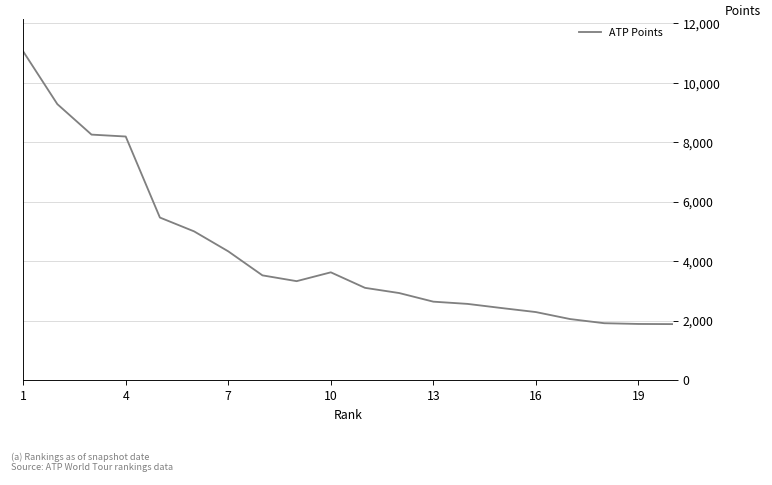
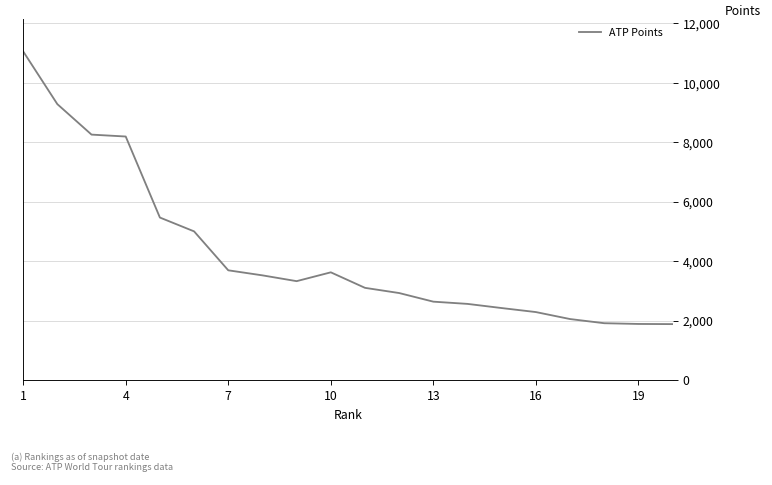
  {
    "1": "11,100",
    "4": "8,200",
-   "7": "4,300",
+   "7": "3,700",
    "10": "3,600",
    "13": "2,600",
    "16": "2,300",
    "19": "1,900"
  }
